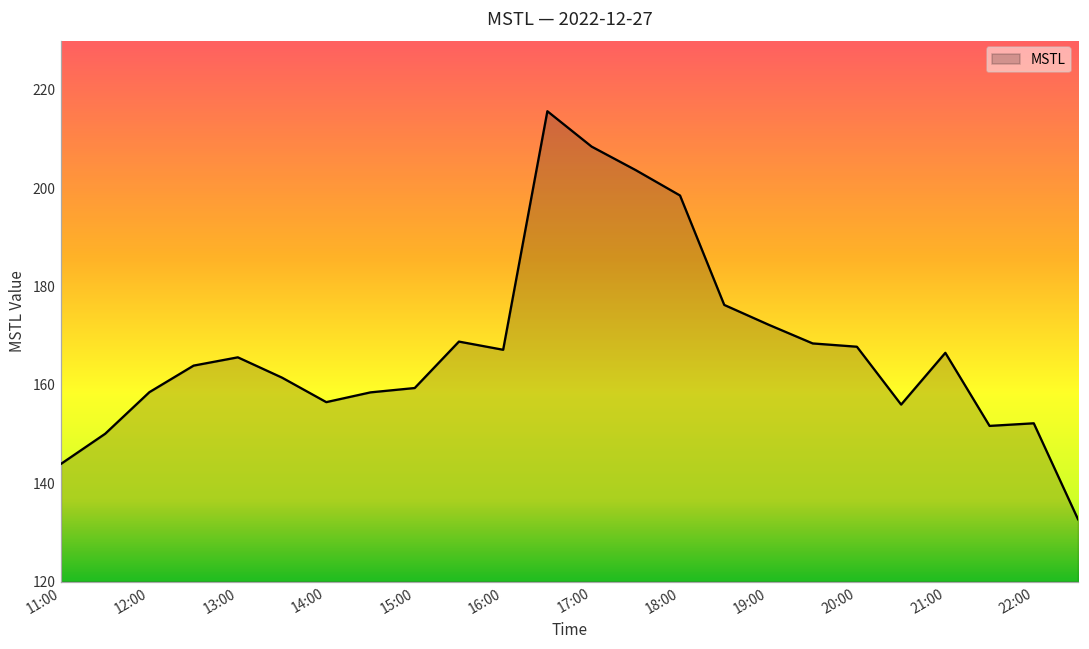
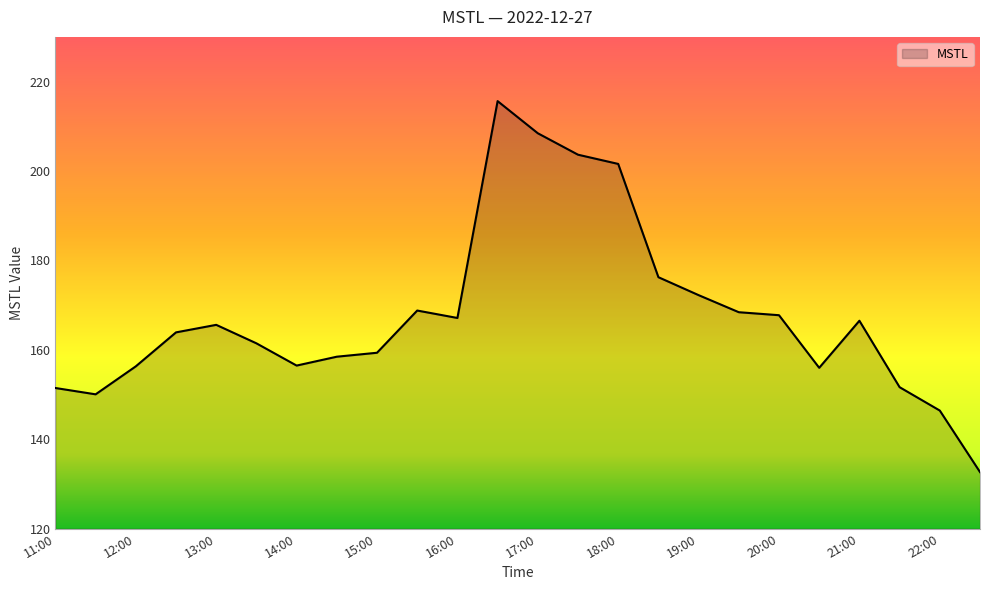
  {
-   "11:00": 144,
-   "12:00": 159,
+   "11:00": 151,
+   "12:00": 156,
    "13:00": 166,
    "14:00": 156,
    "15:00": 159,
    "16:00": 167,
    "17:00": 208,
-   "18:00": 198,
+   "18:00": 202,
    "19:00": 172,
    "20:00": 168,
    "21:00": 167,
-   "22:00": 152
+   "22:00": 146
  }
